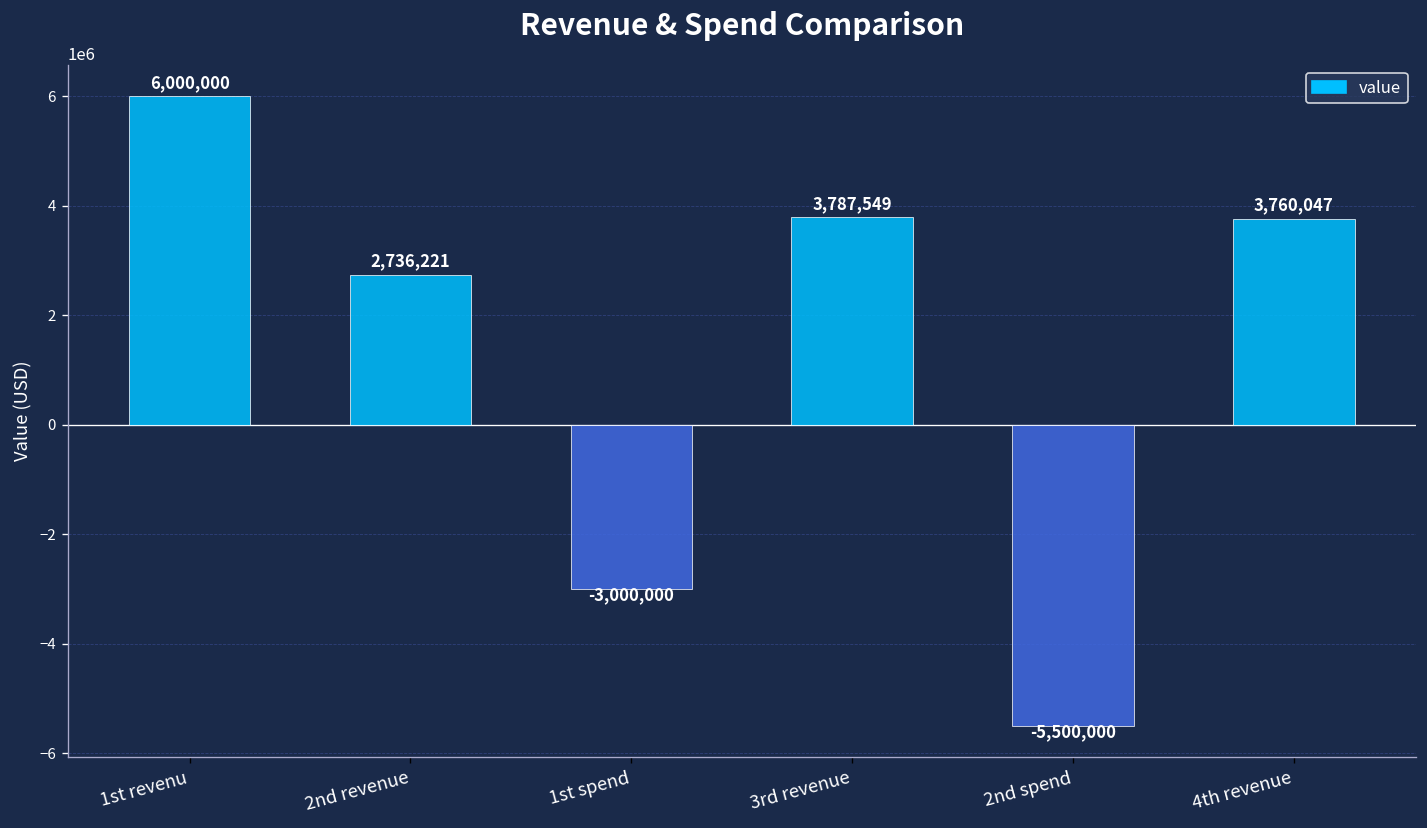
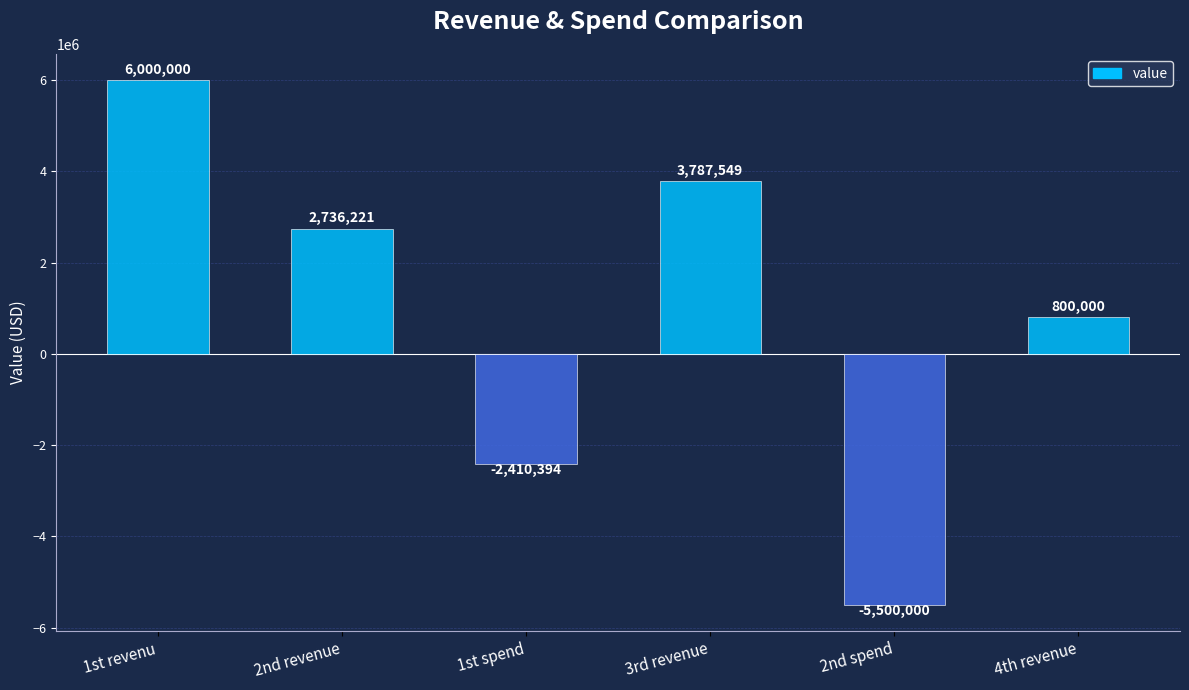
  {
    "1st revenu": "6,000,000",
    "2nd revenue": "2,736,221",
-   "1st spend": "-3,000,000",
+   "1st spend": "-2,410,394",
    "3rd revenue": "3,787,549",
    "2nd spend": "-5,500,000",
-   "4th revenue": "3,760,047"
+   "4th revenue": "800,000"
  }
